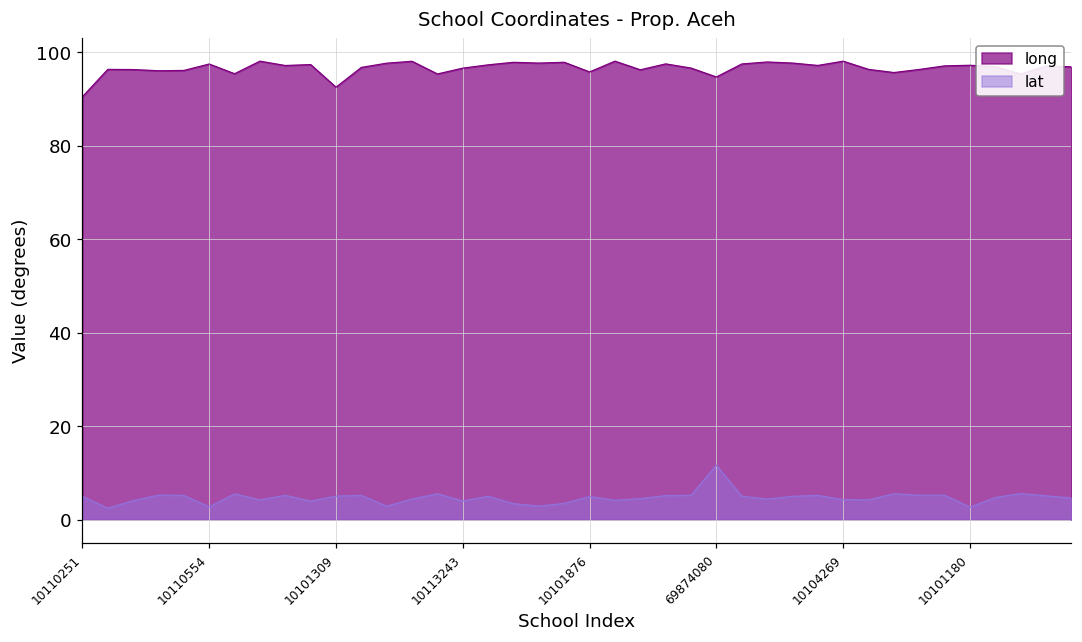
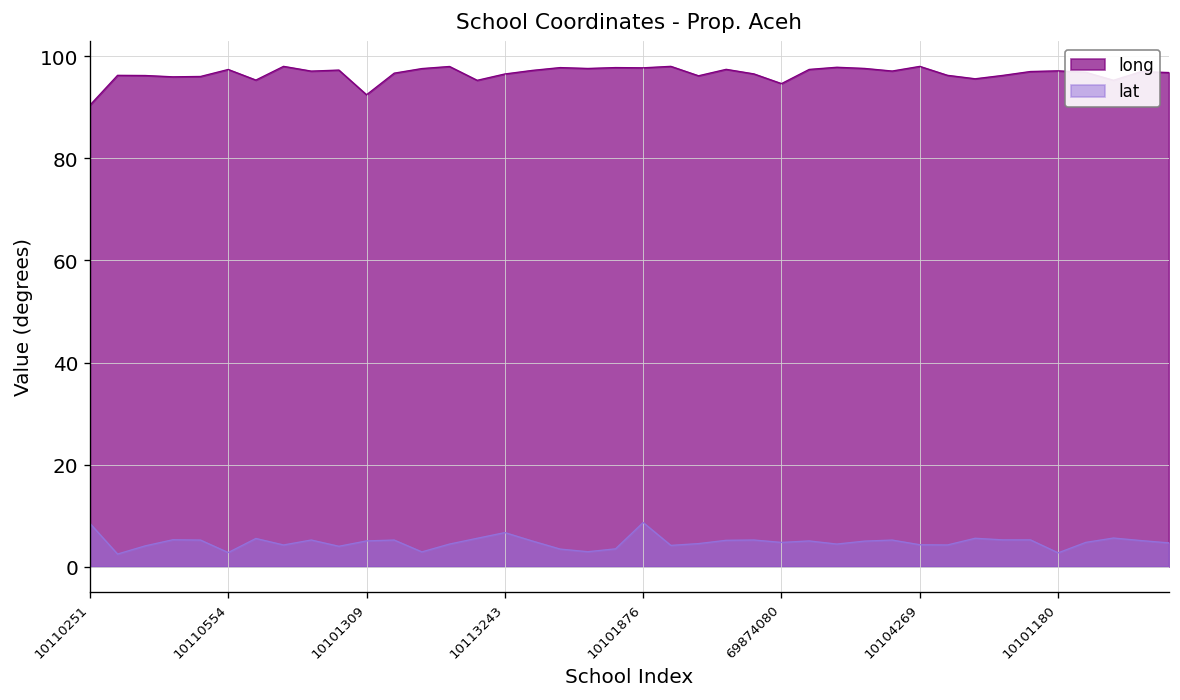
  {
    "long": {
      "10110251": 90,
      "10110554": 97,
      "10101309": 92,
      "10113243": 97,
-     "10101876": 96,
+     "10101876": 98,
      "69874080": 95,
      "10104269": 98,
      "10101180": 97
    },
    "lat": {
-     "10110251": 5,
+     "10110251": 8,
      "10110554": 3,
      "10101309": 5,
-     "10113243": 4,
-     "10101876": 5,
-     "69874080": 12,
+     "10113243": 7,
+     "10101876": 9,
+     "69874080": 5,
      "10104269": 4,
      "10101180": 3
    }
  }
